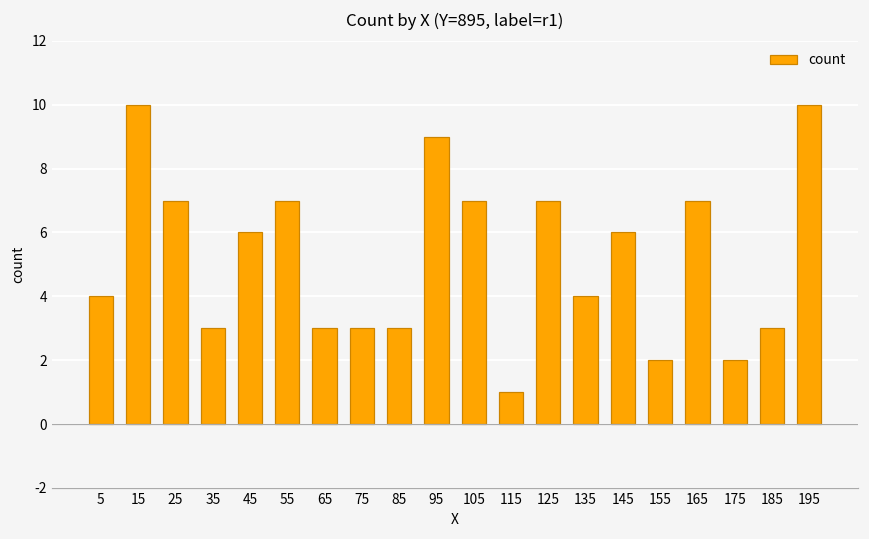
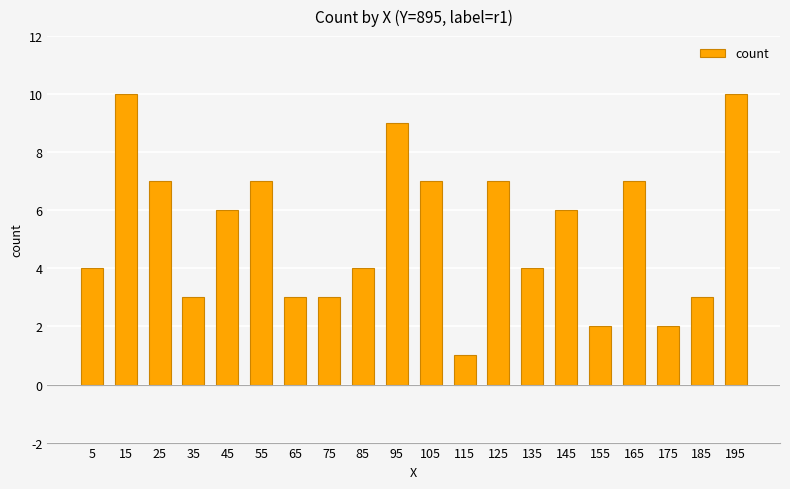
  {
    "5": 4,
    "15": 10,
    "25": 7,
    "35": 3,
    "45": 6,
    "55": 7,
    "65": 3,
    "75": 3,
-   "85": 3,
+   "85": 4,
    "95": 9,
    "105": 7,
    "115": 1,
    "125": 7,
    "135": 4,
    "145": 6,
    "155": 2,
    "165": 7,
    "175": 2,
    "185": 3,
    "195": 10
  }
